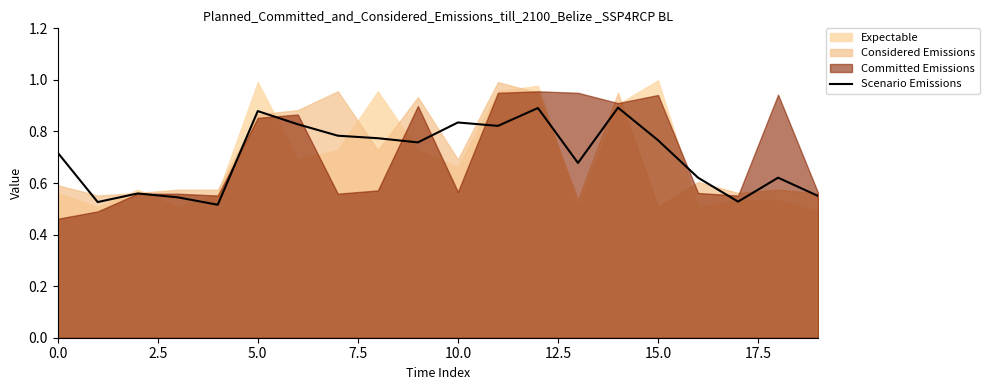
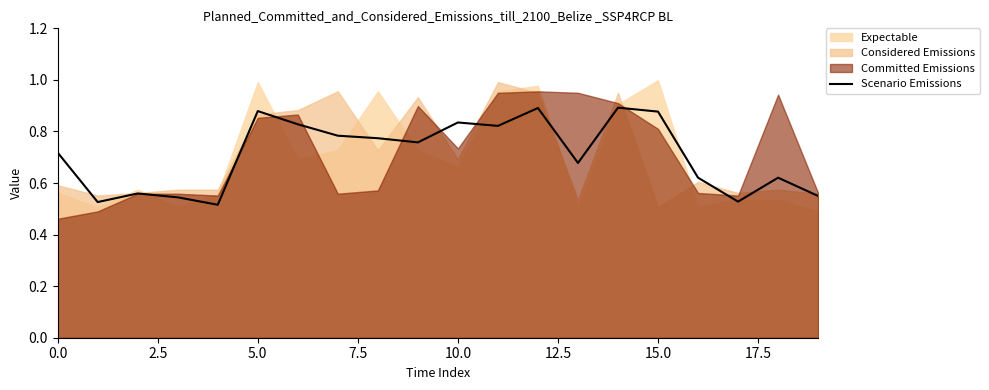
  {
    "Scenario Emissions": {
      "0.0": 0.72,
      "5.0": 0.88,
      "10.0": 0.83,
-     "15.0": 0.77
+     "15.0": 0.88
    },
    "Committed Emissions": {
      "0.0": 0.46,
      "5.0": 0.85,
-     "10.0": 0.57,
-     "15.0": 0.94
+     "10.0": 0.73,
+     "15.0": 0.81
    }
  }
